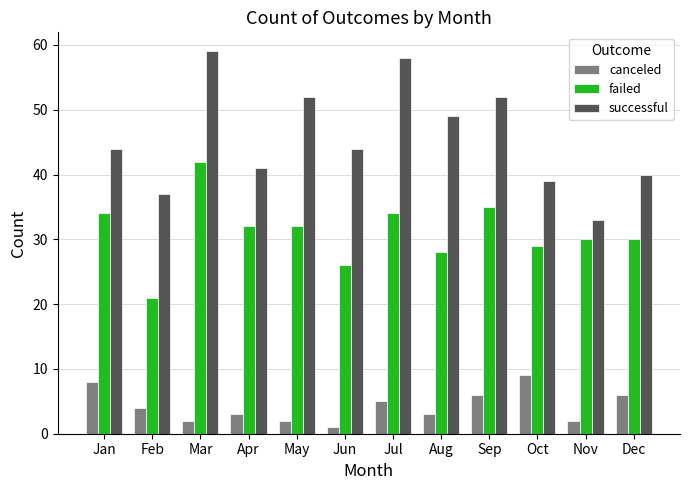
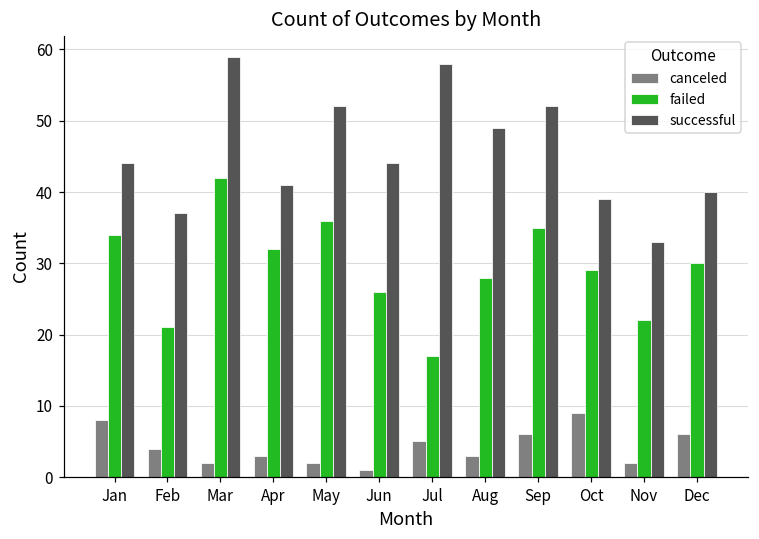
  {
    "canceled": {
      "Jan": 8,
      "Feb": 4,
      "Mar": 2,
      "Apr": 3,
      "May": 2,
      "Jun": 1,
      "Jul": 5,
      "Aug": 3,
      "Sep": 6,
      "Oct": 9,
      "Nov": 2,
      "Dec": 6
    },
    "failed": {
      "Jan": 34,
      "Feb": 21,
      "Mar": 42,
      "Apr": 32,
-     "May": 32,
+     "May": 36,
      "Jun": 26,
-     "Jul": 34,
+     "Jul": 17,
      "Aug": 28,
      "Sep": 35,
      "Oct": 29,
-     "Nov": 30,
+     "Nov": 22,
      "Dec": 30
    },
    "successful": {
      "Jan": 44,
      "Feb": 37,
      "Mar": 59,
      "Apr": 41,
      "May": 52,
      "Jun": 44,
      "Jul": 58,
      "Aug": 49,
      "Sep": 52,
      "Oct": 39,
      "Nov": 33,
      "Dec": 40
    }
  }
